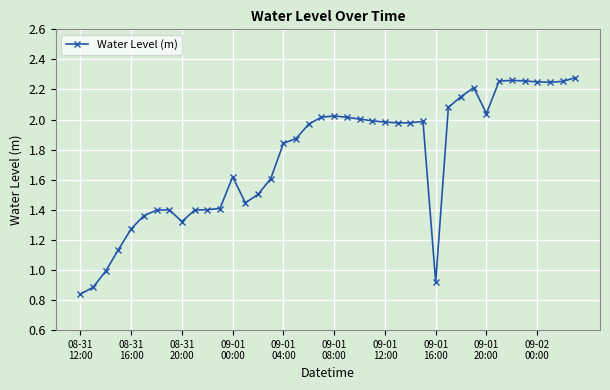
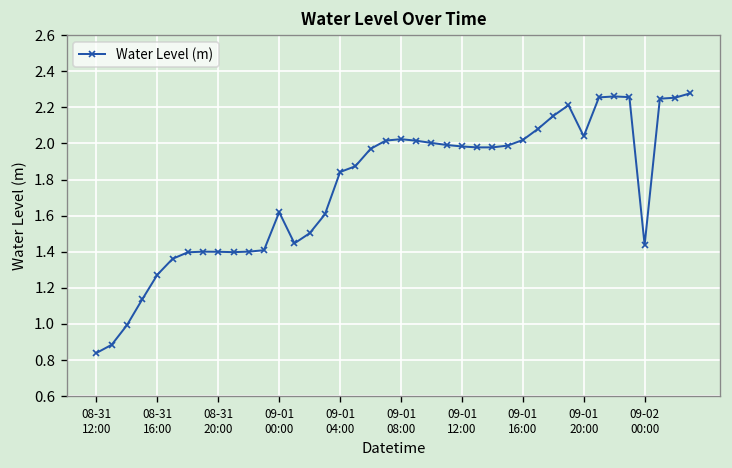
  {
    "08-31 12:00": 0.84,
    "08-31 16:00": 1.27,
-   "08-31 20:00": 1.32,
+   "08-31 20:00": 1.40,
    "09-01 00:00": 1.62,
    "09-01 04:00": 1.84,
    "09-01 08:00": 2.02,
    "09-01 12:00": 1.98,
-   "09-01 16:00": 0.92,
+   "09-01 16:00": 2.02,
    "09-01 20:00": 2.04,
-   "09-02 00:00": 2.25
+   "09-02 00:00": 1.44
  }
